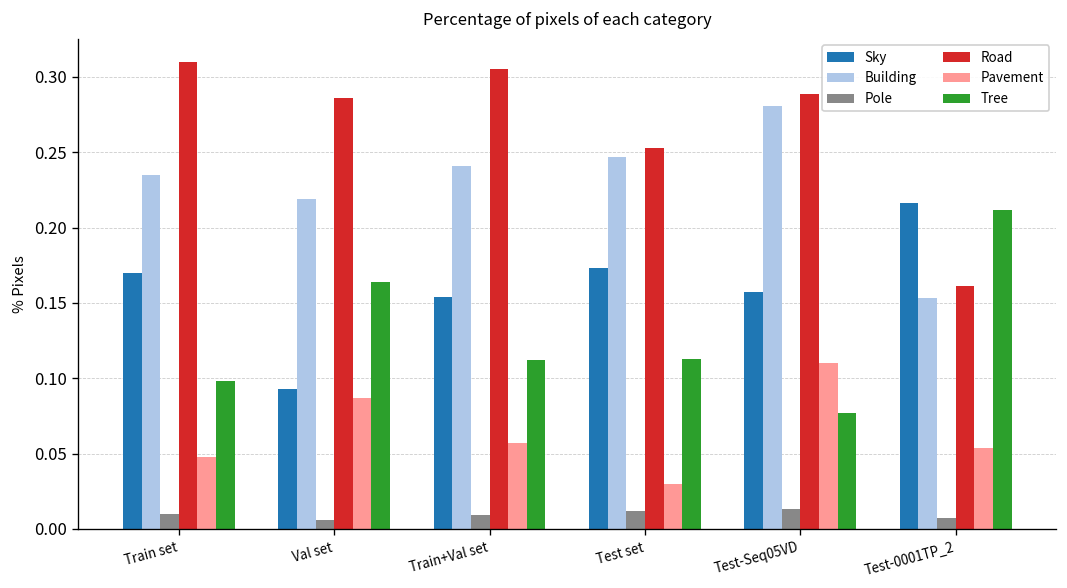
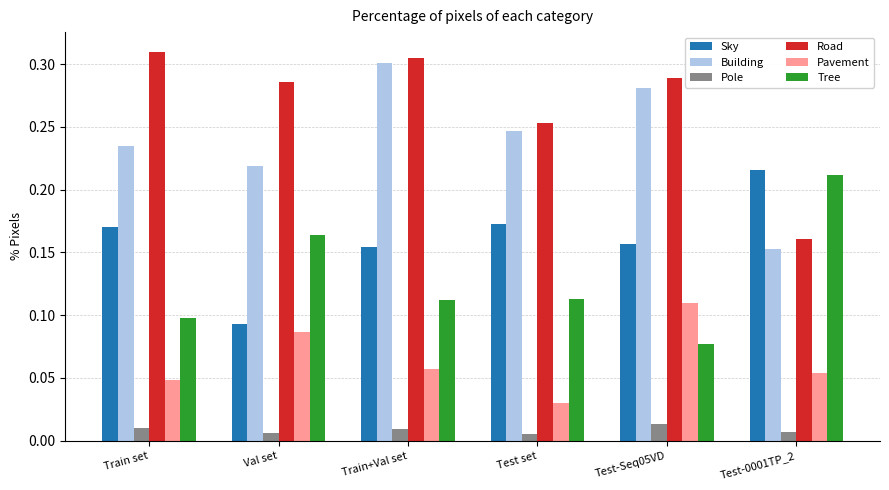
  {
    "Sky": {
      "Train set": 0.170,
      "Val set": 0.093,
      "Train+Val set": 0.154,
      "Test set": 0.173,
      "Test-Seq05VD": 0.157,
      "Test-0001TP_2": 0.216
    },
    "Building": {
      "Train set": 0.235,
      "Val set": 0.219,
-     "Train+Val set": 0.241,
+     "Train+Val set": 0.301,
      "Test set": 0.247,
      "Test-Seq05VD": 0.281,
      "Test-0001TP_2": 0.153
    },
    "Pole": {
      "Train set": 0.010,
      "Val set": 0.006,
      "Train+Val set": 0.009,
-     "Test set": 0.012,
+     "Test set": 0.005,
      "Test-Seq05VD": 0.013,
      "Test-0001TP_2": 0.007
    },
    "Road": {
      "Train set": 0.310,
      "Val set": 0.286,
      "Train+Val set": 0.305,
      "Test set": 0.253,
      "Test-Seq05VD": 0.289,
      "Test-0001TP_2": 0.161
    },
    "Pavement": {
      "Train set": 0.048,
      "Val set": 0.087,
      "Train+Val set": 0.057,
      "Test set": 0.030,
      "Test-Seq05VD": 0.110,
      "Test-0001TP_2": 0.054
    },
    "Tree": {
      "Train set": 0.098,
      "Val set": 0.164,
      "Train+Val set": 0.112,
      "Test set": 0.113,
      "Test-Seq05VD": 0.077,
      "Test-0001TP_2": 0.212
    }
  }
